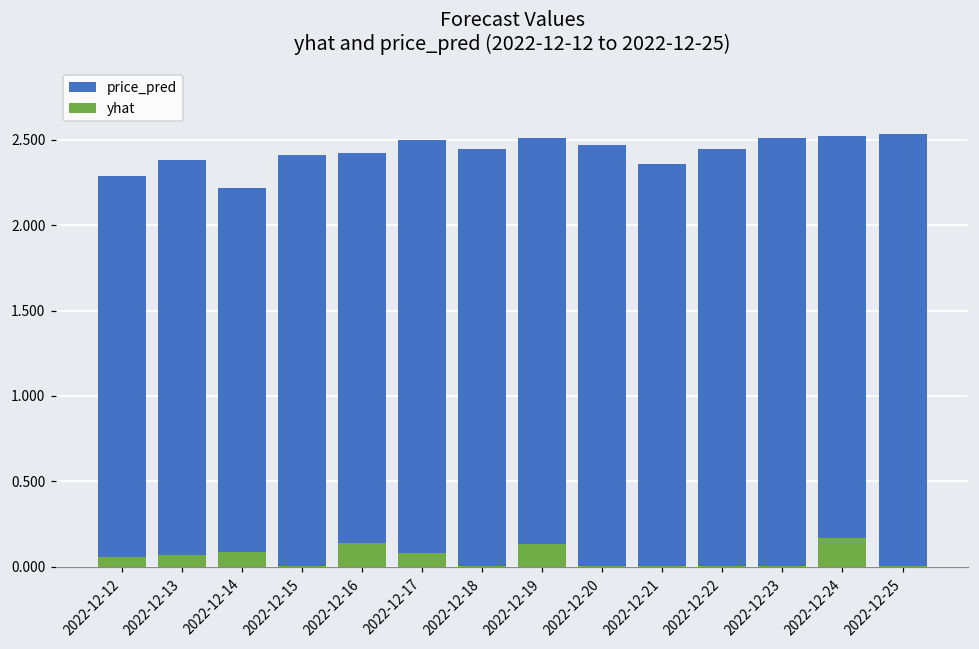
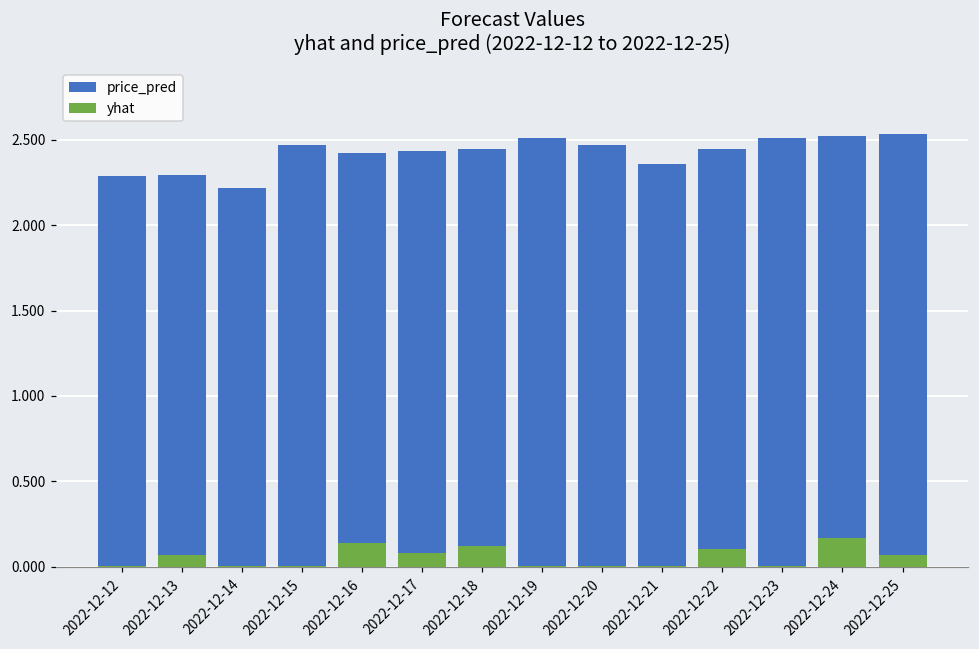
  {
    "price_pred": {
      "2022-12-12": 2.29,
-     "2022-12-13": 2.38,
+     "2022-12-13": 2.29,
      "2022-12-14": 2.22,
-     "2022-12-15": 2.41,
+     "2022-12-15": 2.47,
      "2022-12-16": 2.42,
-     "2022-12-17": 2.50,
+     "2022-12-17": 2.43,
      "2022-12-18": 2.45,
      "2022-12-19": 2.51,
      "2022-12-20": 2.47,
      "2022-12-21": 2.36,
      "2022-12-22": 2.44,
      "2022-12-23": 2.51,
      "2022-12-24": 2.52,
      "2022-12-25": 2.54
    },
    "yhat": {
-     "2022-12-12": 0.06,
-     "2022-12-14": 0.09,
-     "2022-12-18": 0.01,
-     "2022-12-19": 0.13,
-     "2022-12-22": 0.01,
-     "2022-12-25": 0.01
+     "2022-12-12": 0.01,
+     "2022-12-14": 0.01,
+     "2022-12-18": 0.12,
+     "2022-12-19": 0.01,
+     "2022-12-22": 0.11,
+     "2022-12-25": 0.07
    }
  }
